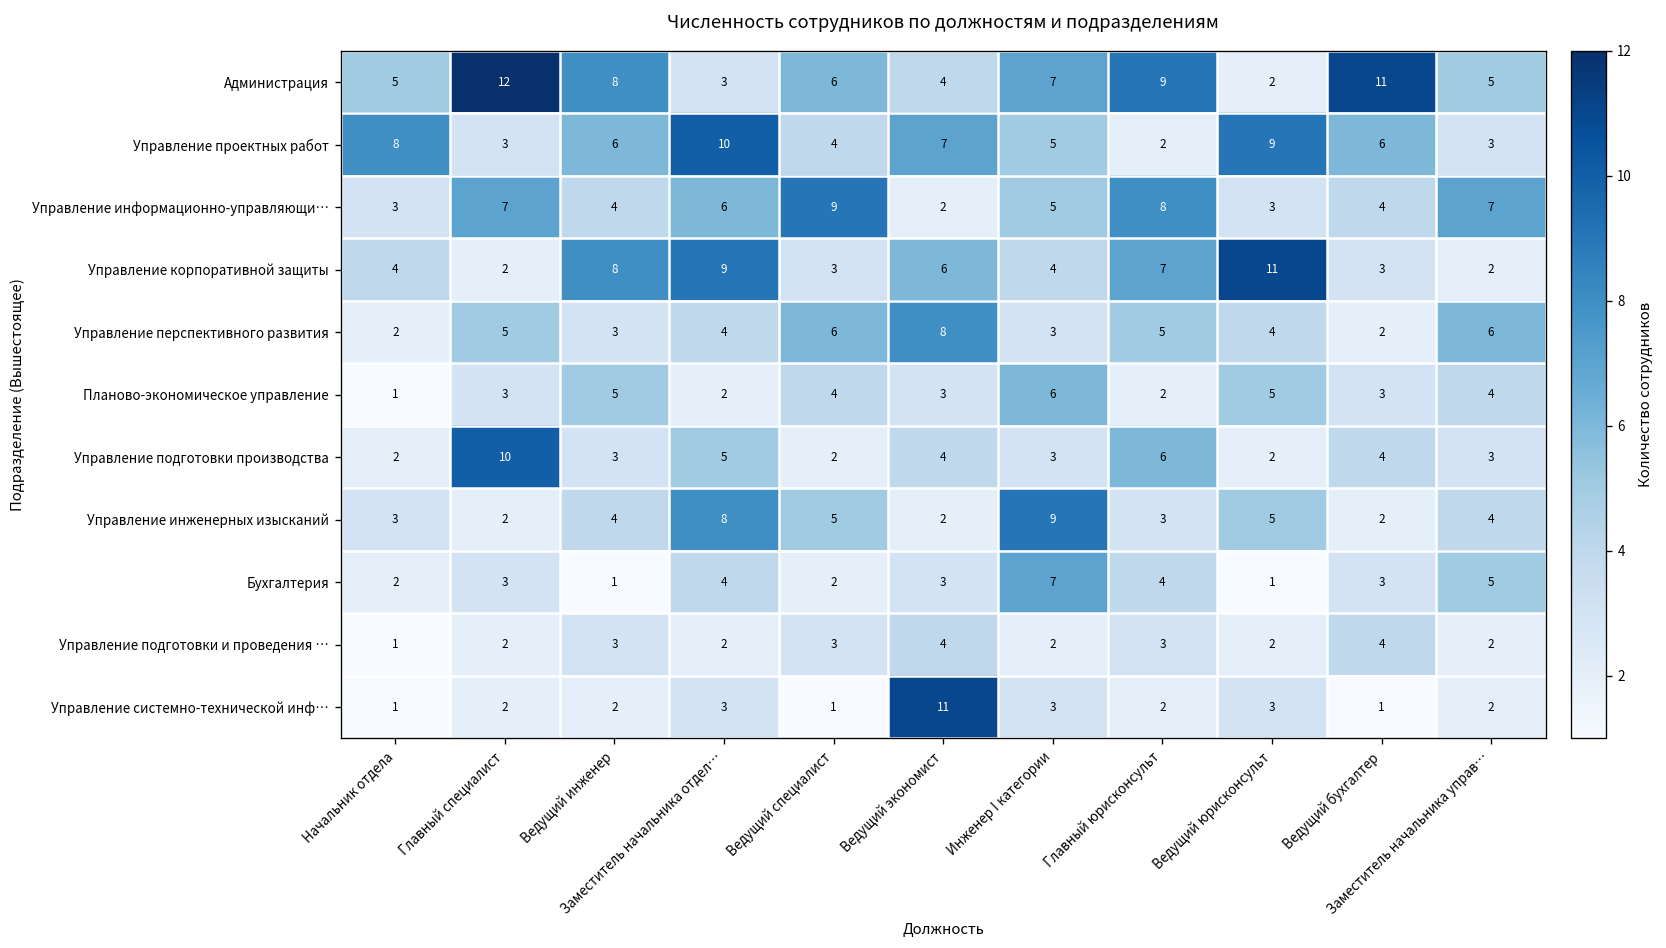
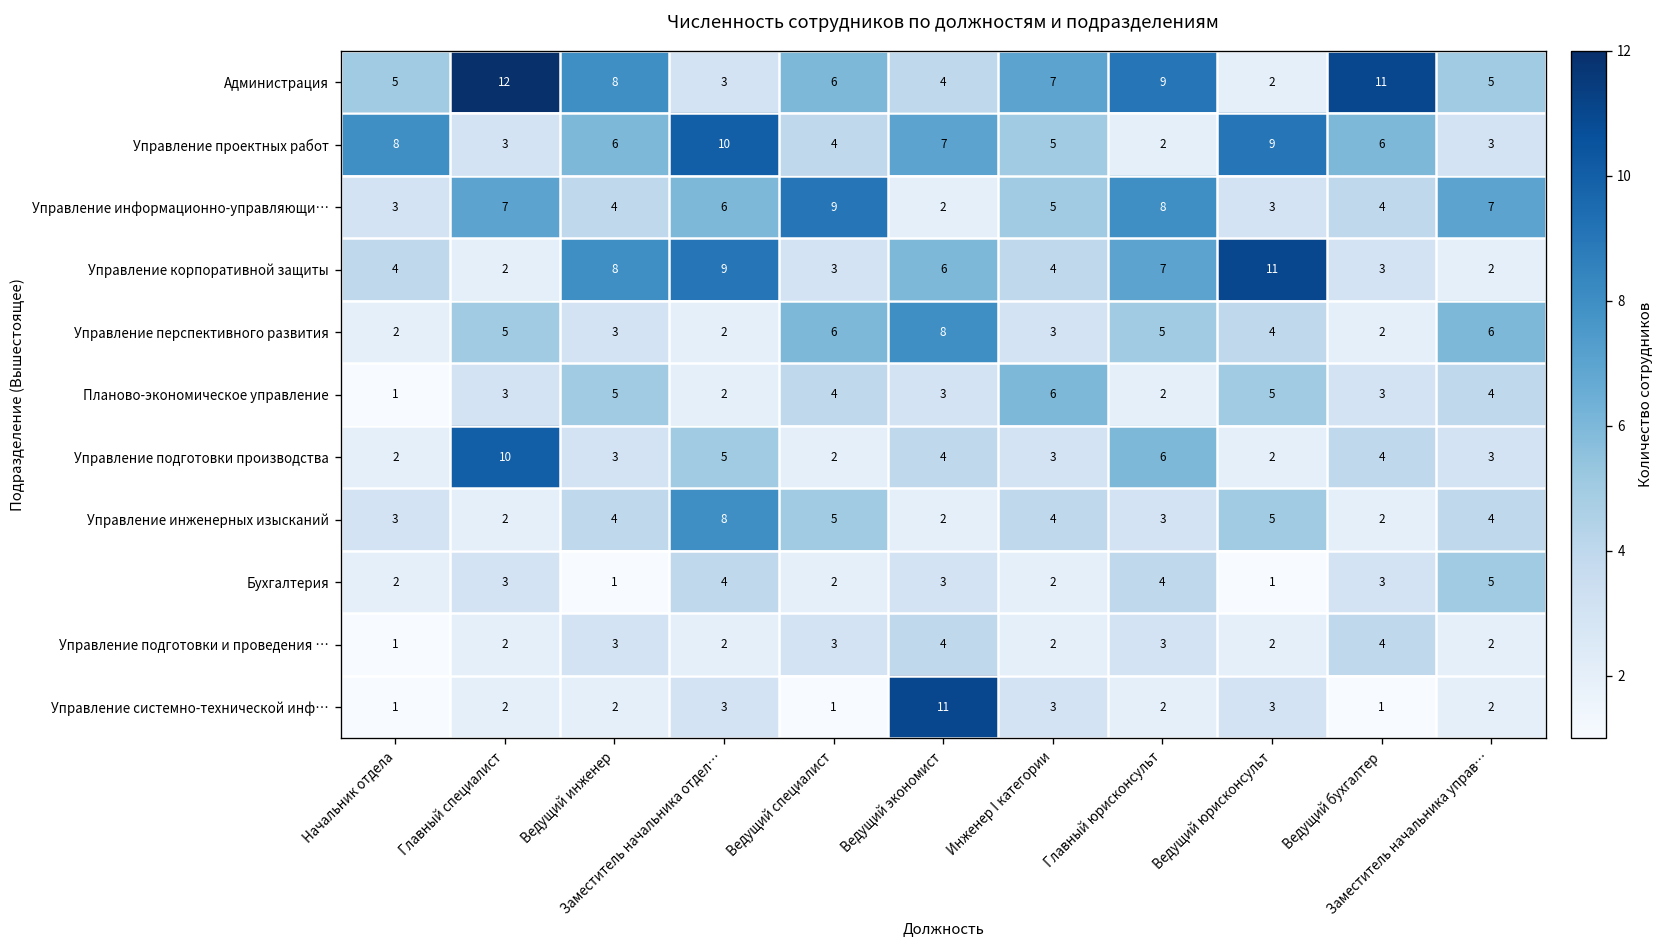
  {
    "Администрация": {
      "Начальник отдела": 5,
      "Главный специалист": 12,
      "Ведущий инженер": 8,
      "Заместитель начальника отдел…": 3,
      "Ведущий специалист": 6,
      "Ведущий экономист": 4,
      "Инженер I категории": 7,
      "Главный юрисконсульт": 9,
      "Ведущий юрисконсульт": 2,
      "Ведущий бухгалтер": 11,
      "Заместитель начальника управ…": 5
    },
    "Управление проектных работ": {
      "Начальник отдела": 8,
      "Главный специалист": 3,
      "Ведущий инженер": 6,
      "Заместитель начальника отдел…": 10,
      "Ведущий специалист": 4,
      "Ведущий экономист": 7,
      "Инженер I категории": 5,
      "Главный юрисконсульт": 2,
      "Ведущий юрисконсульт": 9,
      "Ведущий бухгалтер": 6,
      "Заместитель начальника управ…": 3
    },
    "Управление информационно-управляющи…": {
      "Начальник отдела": 3,
      "Главный специалист": 7,
      "Ведущий инженер": 4,
      "Заместитель начальника отдел…": 6,
      "Ведущий специалист": 9,
      "Ведущий экономист": 2,
      "Инженер I категории": 5,
      "Главный юрисконсульт": 8,
      "Ведущий юрисконсульт": 3,
      "Ведущий бухгалтер": 4,
      "Заместитель начальника управ…": 7
    },
    "Управление корпоративной защиты": {
      "Начальник отдела": 4,
      "Главный специалист": 2,
      "Ведущий инженер": 8,
      "Заместитель начальника отдел…": 9,
      "Ведущий специалист": 3,
      "Ведущий экономист": 6,
      "Инженер I категории": 4,
      "Главный юрисконсульт": 7,
      "Ведущий юрисконсульт": 11,
      "Ведущий бухгалтер": 3,
      "Заместитель начальника управ…": 2
    },
    "Управление перспективного развития": {
      "Начальник отдела": 2,
      "Главный специалист": 5,
      "Ведущий инженер": 3,
-     "Заместитель начальника отдел…": 4,
+     "Заместитель начальника отдел…": 2,
      "Ведущий специалист": 6,
      "Ведущий экономист": 8,
      "Инженер I категории": 3,
      "Главный юрисконсульт": 5,
      "Ведущий юрисконсульт": 4,
      "Ведущий бухгалтер": 2,
      "Заместитель начальника управ…": 6
    },
    "Планово-экономическое управление": {
      "Начальник отдела": 1,
      "Главный специалист": 3,
      "Ведущий инженер": 5,
      "Заместитель начальника отдел…": 2,
      "Ведущий специалист": 4,
      "Ведущий экономист": 3,
      "Инженер I категории": 6,
      "Главный юрисконсульт": 2,
      "Ведущий юрисконсульт": 5,
      "Ведущий бухгалтер": 3,
      "Заместитель начальника управ…": 4
    },
    "Управление подготовки производства": {
      "Начальник отдела": 2,
      "Главный специалист": 10,
      "Ведущий инженер": 3,
      "Заместитель начальника отдел…": 5,
      "Ведущий специалист": 2,
      "Ведущий экономист": 4,
      "Инженер I категории": 3,
      "Главный юрисконсульт": 6,
      "Ведущий юрисконсульт": 2,
      "Ведущий бухгалтер": 4,
      "Заместитель начальника управ…": 3
    },
    "Управление инженерных изысканий": {
      "Начальник отдела": 3,
      "Главный специалист": 2,
      "Ведущий инженер": 4,
      "Заместитель начальника отдел…": 8,
      "Ведущий специалист": 5,
      "Ведущий экономист": 2,
-     "Инженер I категории": 9,
+     "Инженер I категории": 4,
      "Главный юрисконсульт": 3,
      "Ведущий юрисконсульт": 5,
      "Ведущий бухгалтер": 2,
      "Заместитель начальника управ…": 4
    },
    "Бухгалтерия": {
      "Начальник отдела": 2,
      "Главный специалист": 3,
      "Ведущий инженер": 1,
      "Заместитель начальника отдел…": 4,
      "Ведущий специалист": 2,
      "Ведущий экономист": 3,
-     "Инженер I категории": 7,
+     "Инженер I категории": 2,
      "Главный юрисконсульт": 4,
      "Ведущий юрисконсульт": 1,
      "Ведущий бухгалтер": 3,
      "Заместитель начальника управ…": 5
    },
    "Управление подготовки и проведения …": {
      "Начальник отдела": 1,
      "Главный специалист": 2,
      "Ведущий инженер": 3,
      "Заместитель начальника отдел…": 2,
      "Ведущий специалист": 3,
      "Ведущий экономист": 4,
      "Инженер I категории": 2,
      "Главный юрисконсульт": 3,
      "Ведущий юрисконсульт": 2,
      "Ведущий бухгалтер": 4,
      "Заместитель начальника управ…": 2
    },
    "Управление системно-технической инф…": {
      "Начальник отдела": 1,
      "Главный специалист": 2,
      "Ведущий инженер": 2,
      "Заместитель начальника отдел…": 3,
      "Ведущий специалист": 1,
      "Ведущий экономист": 11,
      "Инженер I категории": 3,
      "Главный юрисконсульт": 2,
      "Ведущий юрисконсульт": 3,
      "Ведущий бухгалтер": 1,
      "Заместитель начальника управ…": 2
    }
  }
